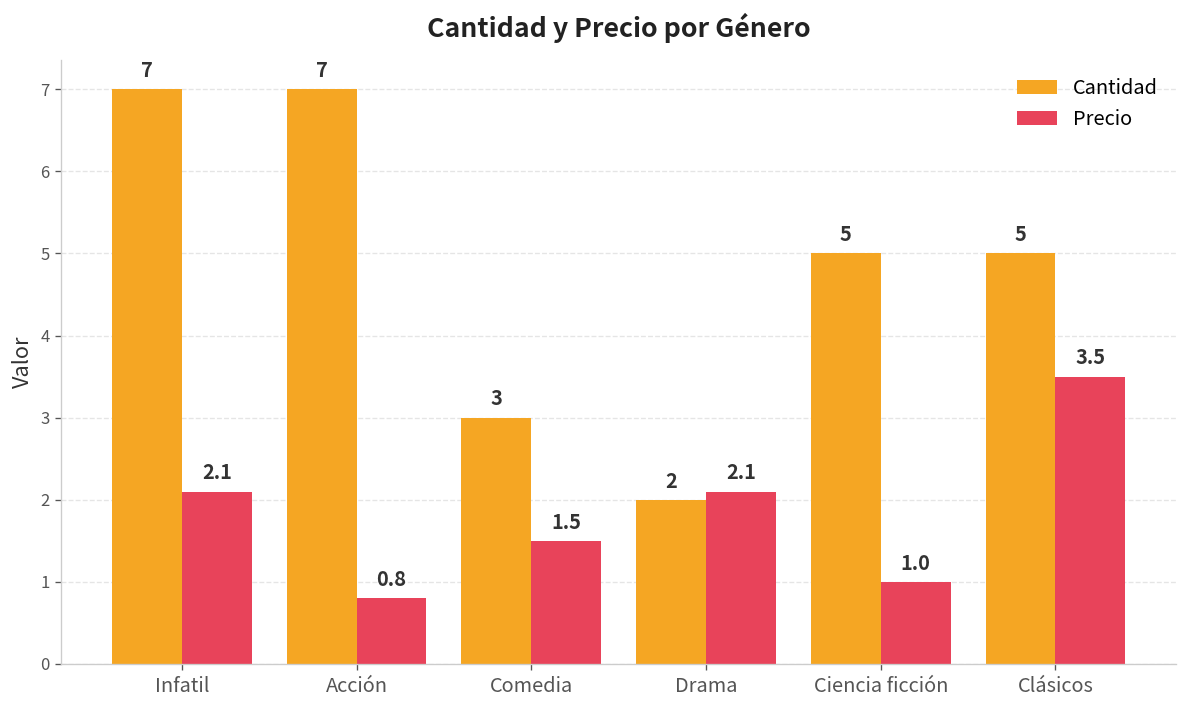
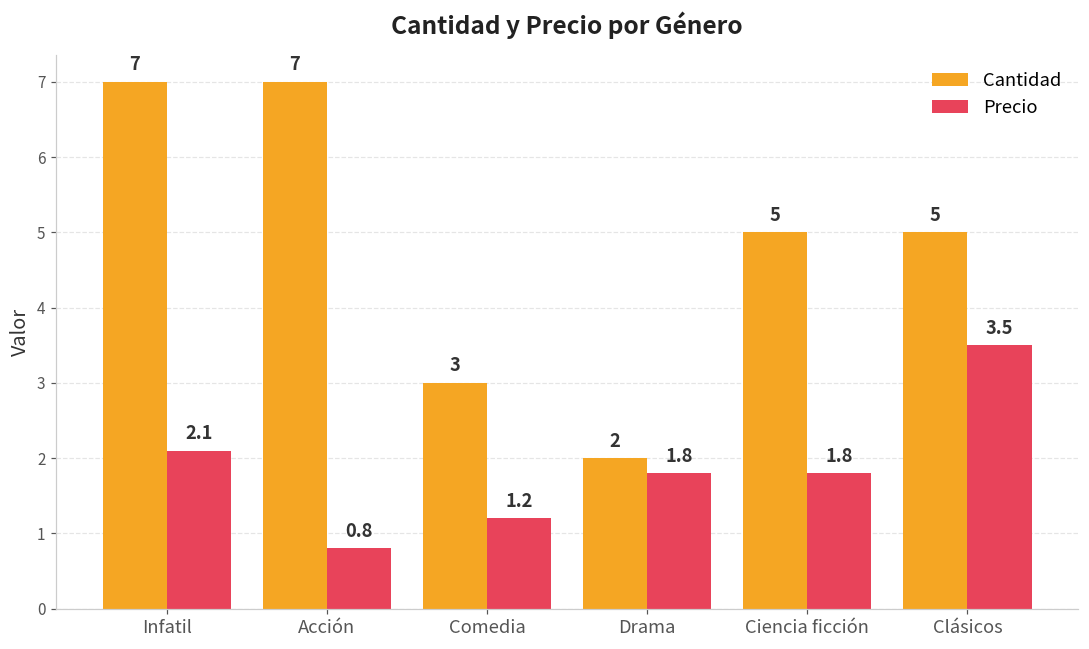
  {
    "Cantidad": {
      "Infatil": 7,
      "Acción": 7,
      "Comedia": 3,
      "Drama": 2,
      "Ciencia ficción": 5,
      "Clásicos": 5
    },
    "Precio": {
      "Infatil": 2.1,
      "Acción": 0.8,
-     "Comedia": 1.5,
-     "Drama": 2.1,
-     "Ciencia ficción": 1.0,
+     "Comedia": 1.2,
+     "Drama": 1.8,
+     "Ciencia ficción": 1.8,
      "Clásicos": 3.5
    }
  }
